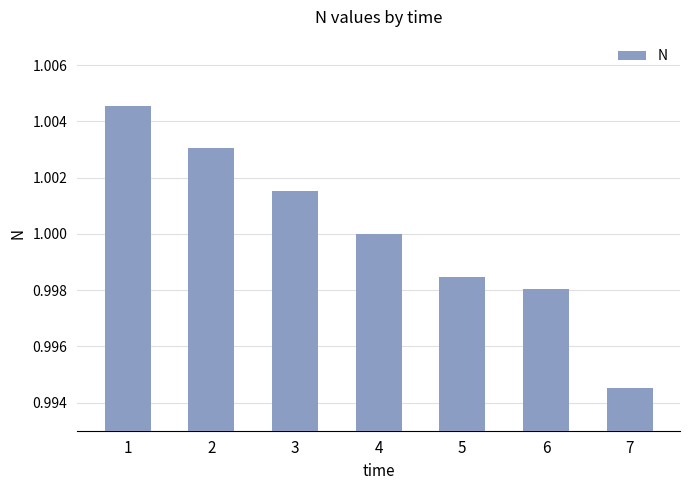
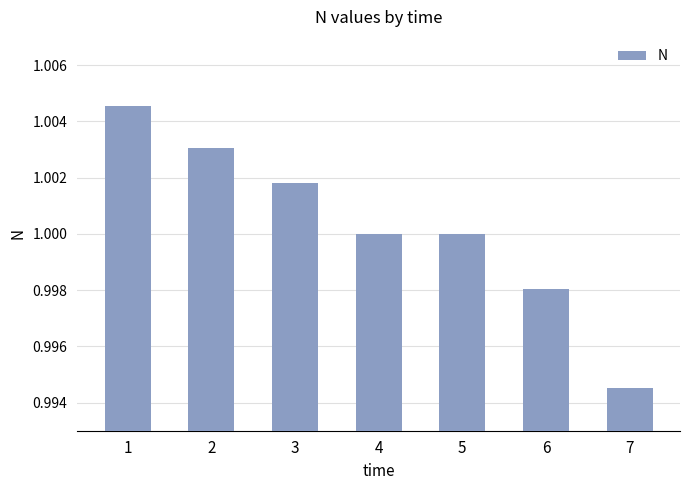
  {
    "1": 1.0046,
    "2": 1.0030,
-   "3": 1.0015,
+   "3": 1.0018,
    "4": 1.0000,
-   "5": 0.9985,
+   "5": 1.0000,
    "6": 0.9980,
    "7": 0.9945
  }
